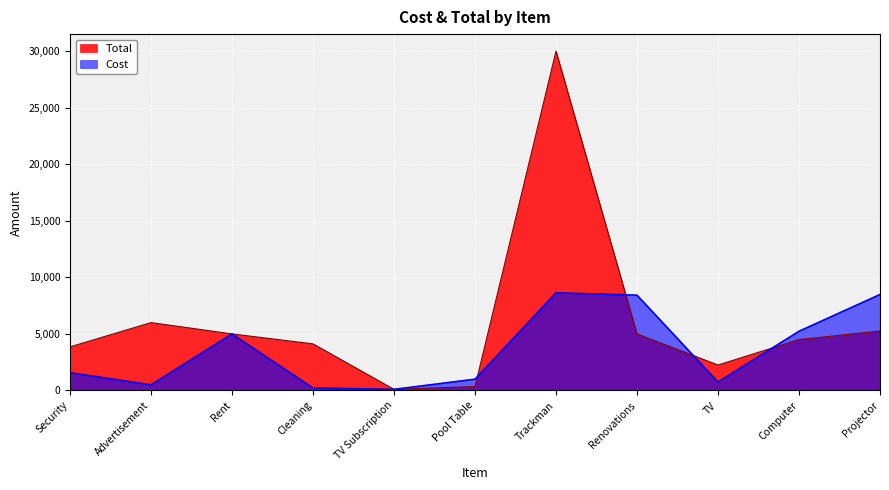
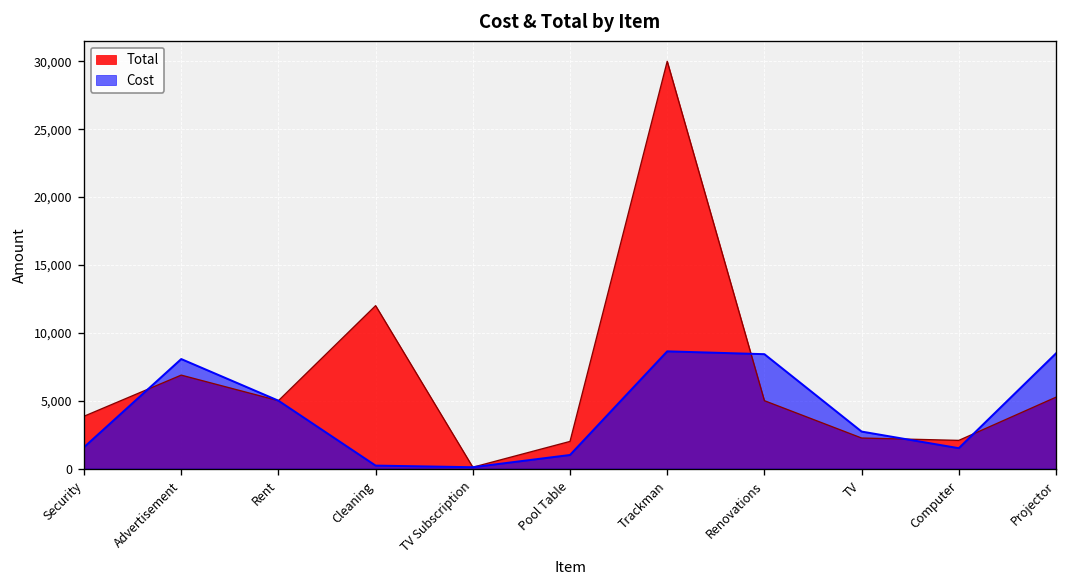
  {
    "Total": {
      "Security": "3,900",
-     "Advertisement": "6,000",
-     "Cleaning": "4,100",
-     "Pool Table": "300",
+     "Advertisement": "6,900",
+     "Cleaning": "12,000",
+     "Pool Table": "2,000",
      "Trackman": "30,000",
      "Renovations": "5,000",
      "TV": "2,300",
-     "Computer": "4,500",
+     "Computer": "2,100",
      "Projector": "5,300"
    },
    "Cost": {
      "Security": "1,600",
-     "Advertisement": "500",
+     "Advertisement": "8,100",
      "Cleaning": "200",
      "Pool Table": "1,000",
      "Trackman": "8,600",
      "Renovations": "8,400",
-     "TV": "800",
-     "Computer": "5,200",
+     "TV": "2,700",
+     "Computer": "1,500",
      "Projector": "8,500"
    }
  }
